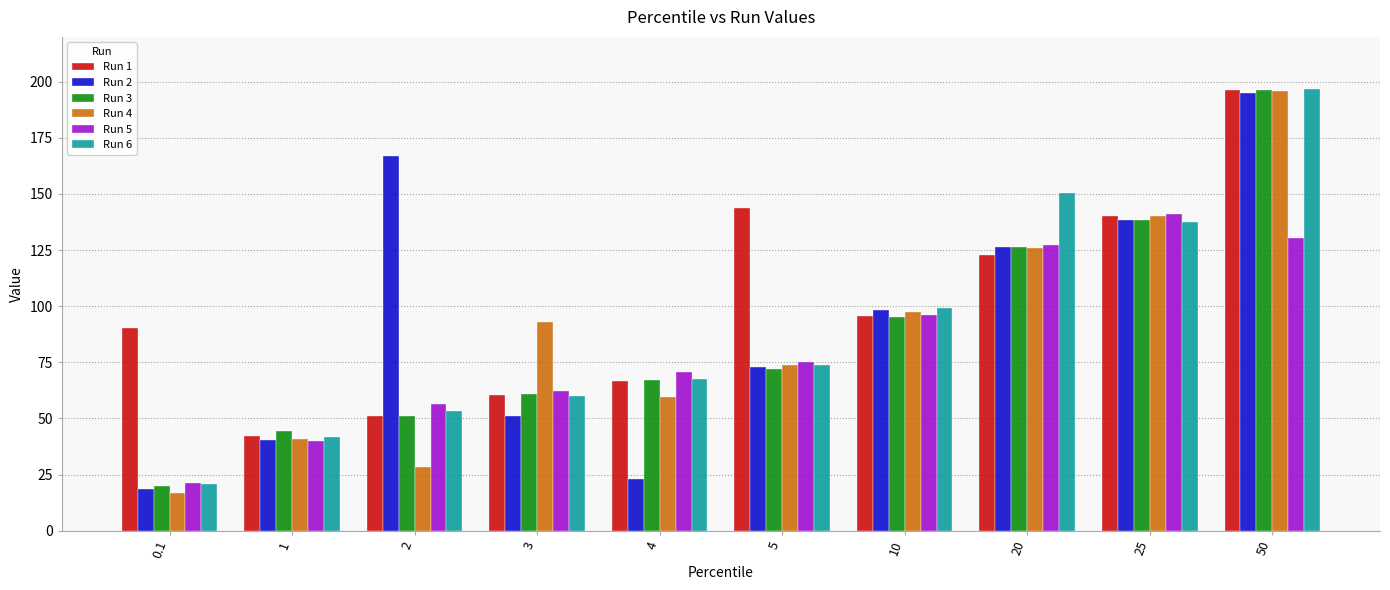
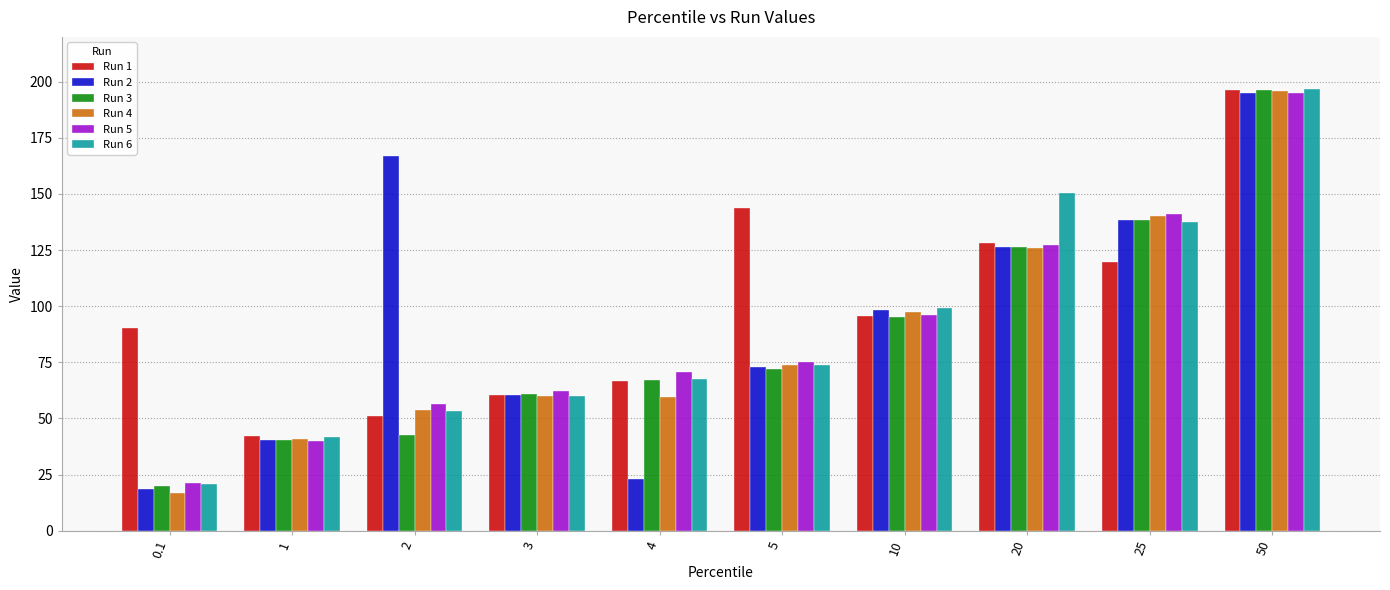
  {
    "Run 1": {
      "0.1": 90,
      "1": 42,
      "2": 51,
      "3": 61,
      "4": 67,
      "5": 144,
      "10": 96,
-     "20": 123,
-     "25": 140,
+     "20": 128,
+     "25": 120,
      "50": 196
    },
    "Run 2": {
      "0.1": 18,
      "1": 40,
      "2": 167,
-     "3": 51,
+     "3": 61,
      "4": 23,
      "5": 73,
      "10": 98,
      "20": 127,
      "25": 139,
      "50": 195
    },
    "Run 3": {
      "0.1": 20,
-     "1": 45,
-     "2": 51,
+     "1": 40,
+     "2": 43,
      "3": 61,
      "4": 67,
      "5": 72,
      "10": 95,
      "20": 126,
      "25": 139,
      "50": 196
    },
    "Run 4": {
      "0.1": 17,
      "1": 41,
-     "2": 28,
-     "3": 93,
+     "2": 54,
+     "3": 60,
      "4": 60,
      "5": 74,
      "10": 97,
      "20": 126,
      "25": 140,
      "50": 196
    },
    "Run 5": {
      "0.1": 21,
      "1": 40,
      "2": 56,
      "3": 62,
      "4": 71,
      "5": 75,
      "10": 96,
      "20": 127,
      "25": 141,
-     "50": 131
+     "50": 195
    },
    "Run 6": {
      "0.1": 21,
      "1": 42,
      "2": 53,
      "3": 60,
      "4": 68,
      "5": 74,
      "10": 99,
      "20": 150,
      "25": 138,
      "50": 197
    }
  }
